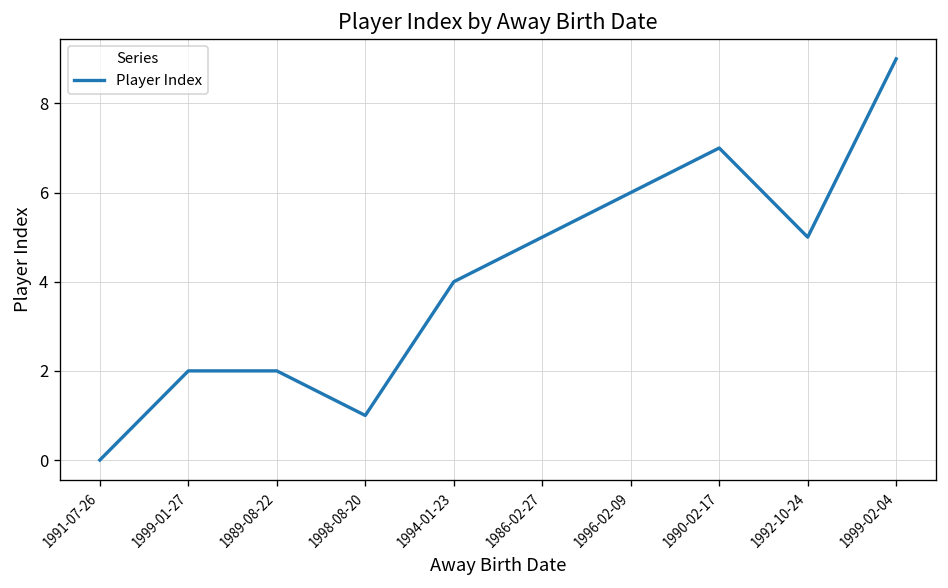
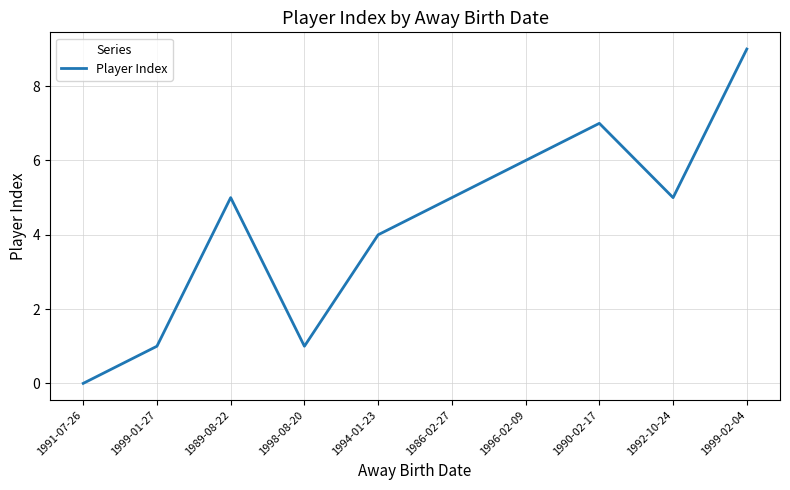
  {
    "1991-07-26": 0,
-   "1999-01-27": 2,
-   "1989-08-22": 2,
+   "1999-01-27": 1,
+   "1989-08-22": 5,
    "1998-08-20": 1,
    "1994-01-23": 4,
    "1986-02-27": 5,
    "1996-02-09": 6,
    "1990-02-17": 7,
    "1992-10-24": 5,
    "1999-02-04": 9
  }
